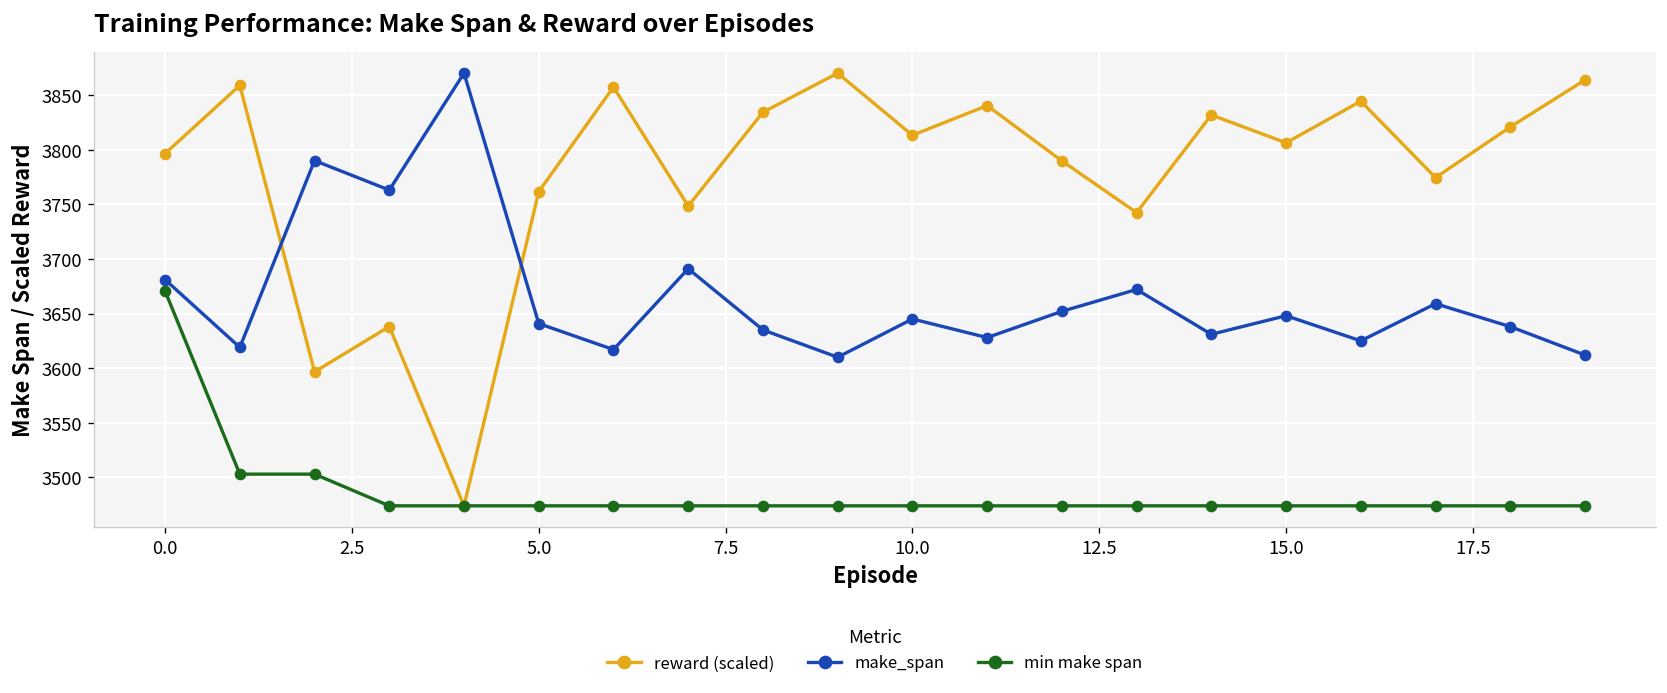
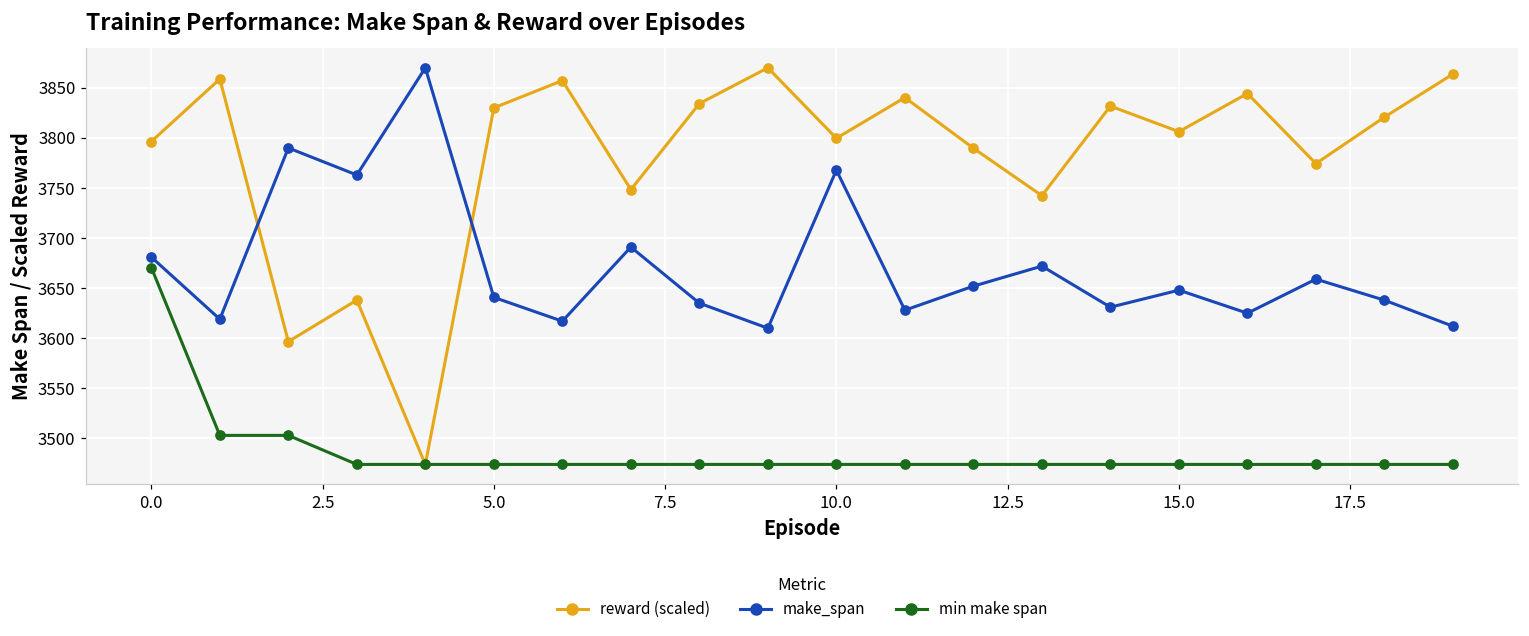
  {
    "reward (scaled)": {
      "0.0": 3800,
-     "5.0": 3760,
-     "10.0": 3810,
+     "5.0": 3830,
+     "10.0": 3800,
      "15.0": 3810
    },
    "make_span": {
      "0.0": 3680,
      "5.0": 3640,
-     "10.0": 3650,
+     "10.0": 3770,
      "15.0": 3650
    },
    "min make span": {
      "0.0": 3670,
      "5.0": 3470,
      "10.0": 3470,
      "15.0": 3470
    }
  }
